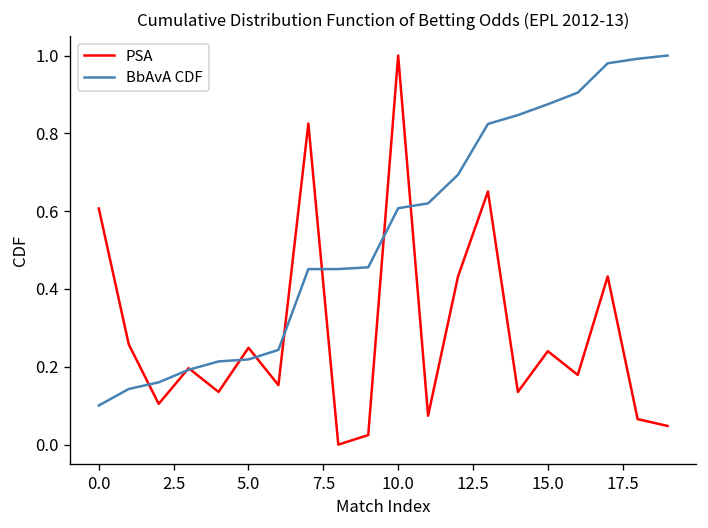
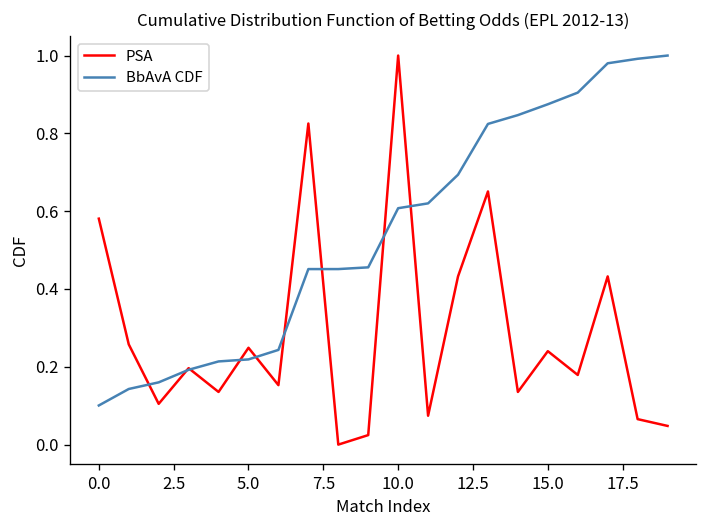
  {
    "PSA": {
-     "0.0": 0.61,
+     "0.0": 0.58,
      "5.0": 0.25,
      "10.0": 1.00,
      "15.0": 0.24
    },
    "BbAvA CDF": {
      "0.0": 0.10,
      "5.0": 0.22,
      "10.0": 0.61,
      "15.0": 0.87
    }
  }
